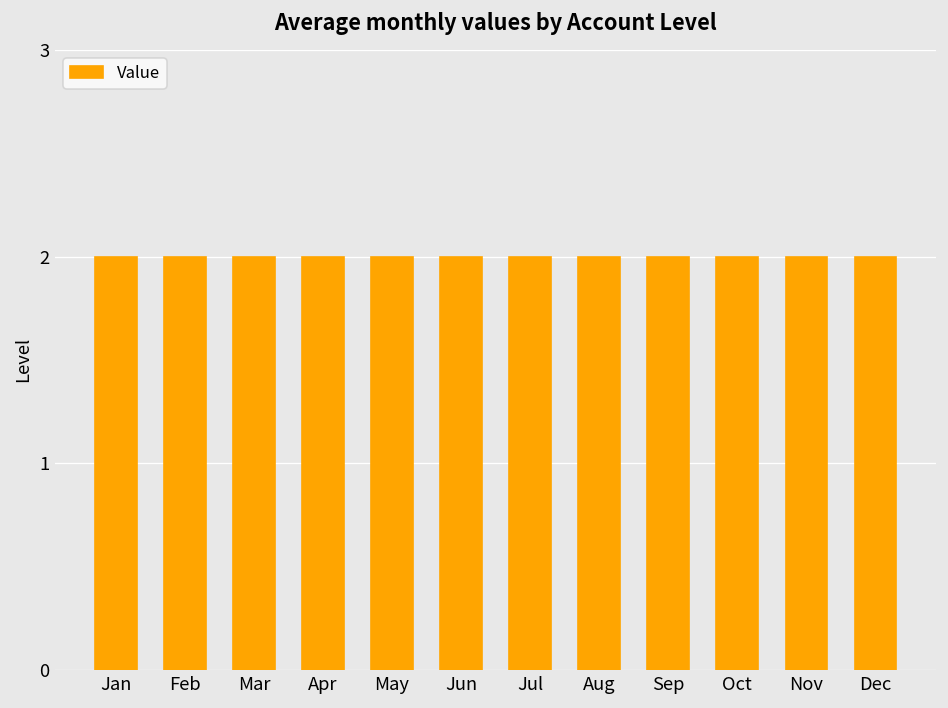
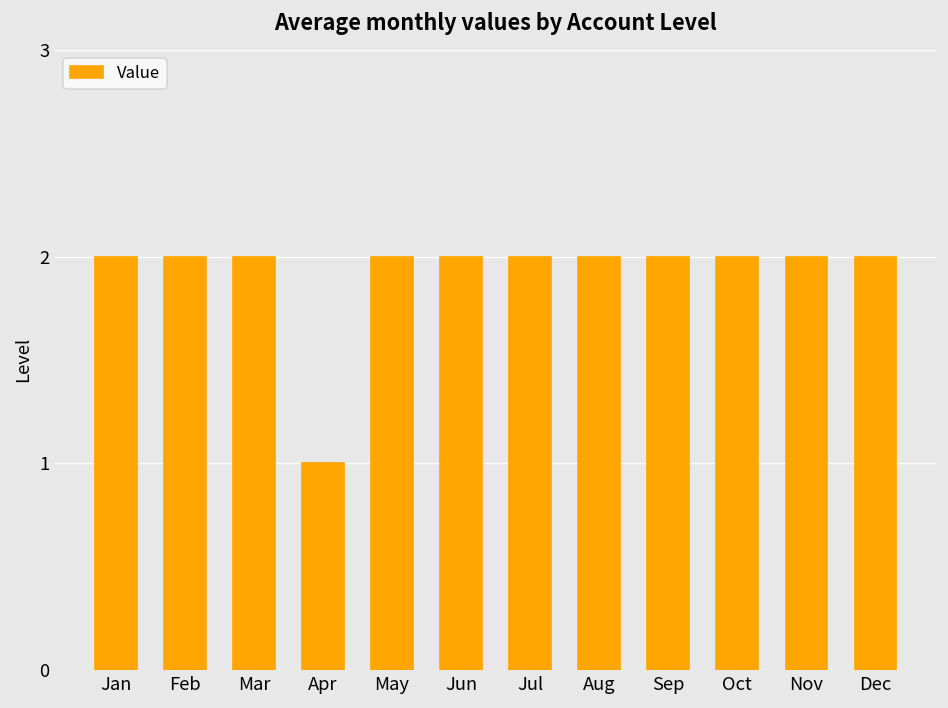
  {
    "Jan": 2,
    "Feb": 2,
    "Mar": 2,
-   "Apr": 2,
+   "Apr": 1,
    "May": 2,
    "Jun": 2,
    "Jul": 2,
    "Aug": 2,
    "Sep": 2,
    "Oct": 2,
    "Nov": 2,
    "Dec": 2
  }
